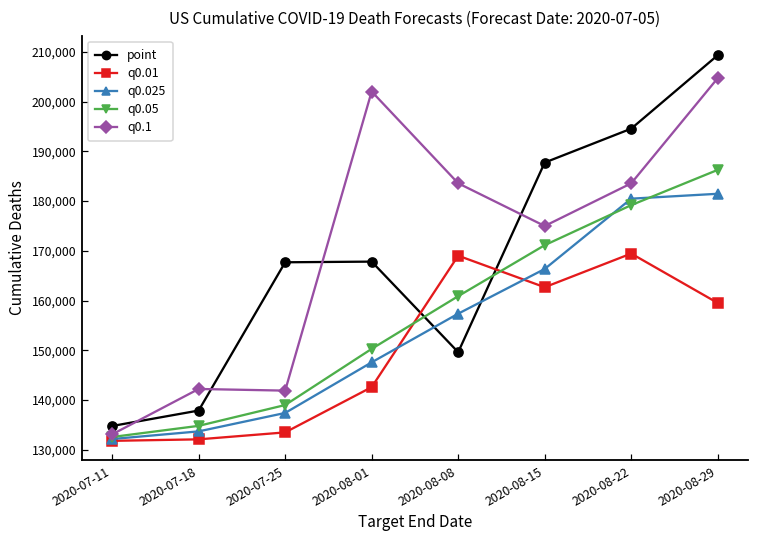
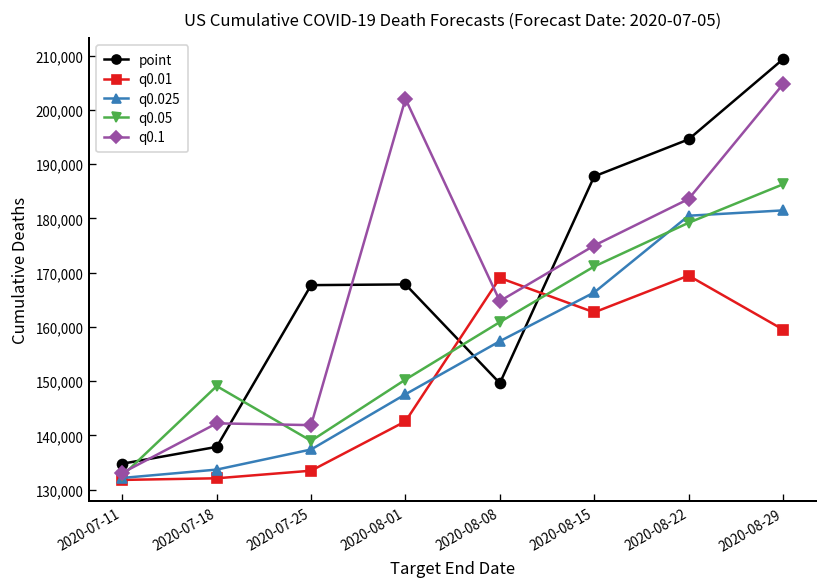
  {
    "point": {
      "2020-07-11": "135,000",
      "2020-07-18": "138,000",
      "2020-07-25": "168,000",
      "2020-08-01": "168,000",
      "2020-08-08": "150,000",
      "2020-08-15": "188,000",
      "2020-08-22": "195,000",
      "2020-08-29": "209,000"
    },
    "q0.01": {
      "2020-07-18": "132,000",
      "2020-07-25": "133,000",
      "2020-08-01": "143,000",
      "2020-08-08": "169,000",
      "2020-08-15": "163,000",
      "2020-08-22": "169,000",
      "2020-08-29": "160,000"
    },
    "q0.025": {
      "2020-07-18": "134,000",
      "2020-07-25": "137,000",
      "2020-08-01": "148,000",
      "2020-08-08": "157,000",
      "2020-08-15": "166,000",
      "2020-08-22": "180,000",
      "2020-08-29": "181,000"
    },
    "q0.05": {
-     "2020-07-18": "135,000",
+     "2020-07-18": "149,000",
      "2020-07-25": "139,000",
      "2020-08-01": "150,000",
      "2020-08-08": "161,000",
      "2020-08-15": "171,000",
      "2020-08-22": "179,000",
      "2020-08-29": "186,000"
    },
    "q0.1": {
      "2020-07-18": "142,000",
      "2020-07-25": "142,000",
      "2020-08-01": "202,000",
-     "2020-08-08": "184,000",
+     "2020-08-08": "165,000",
      "2020-08-15": "175,000",
      "2020-08-22": "184,000",
      "2020-08-29": "205,000"
    }
  }
